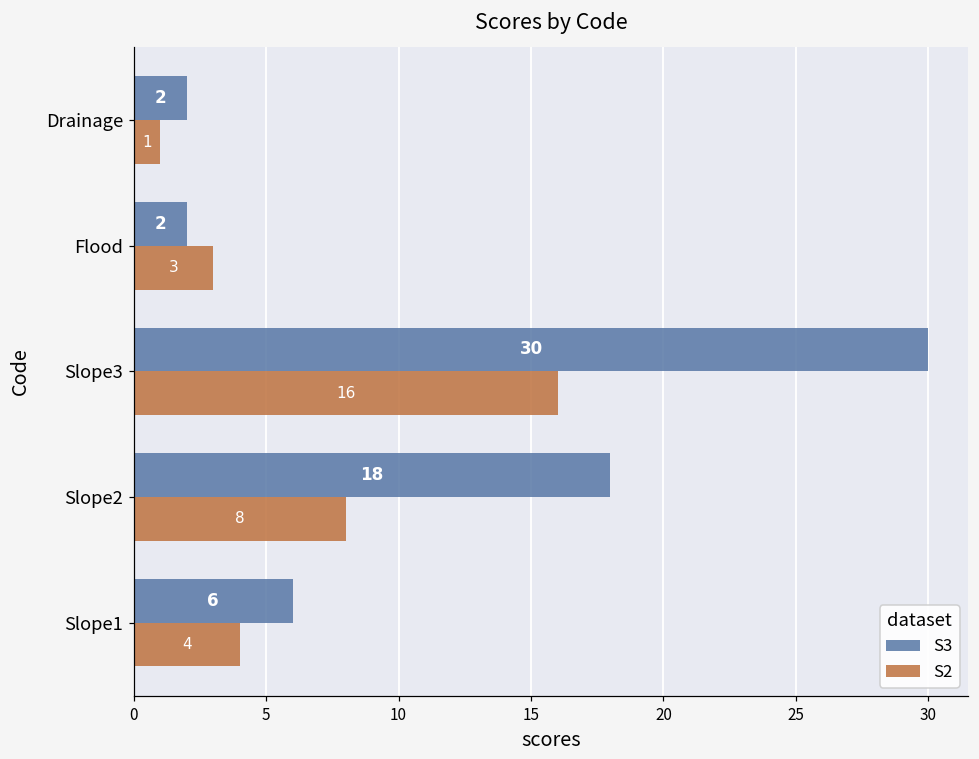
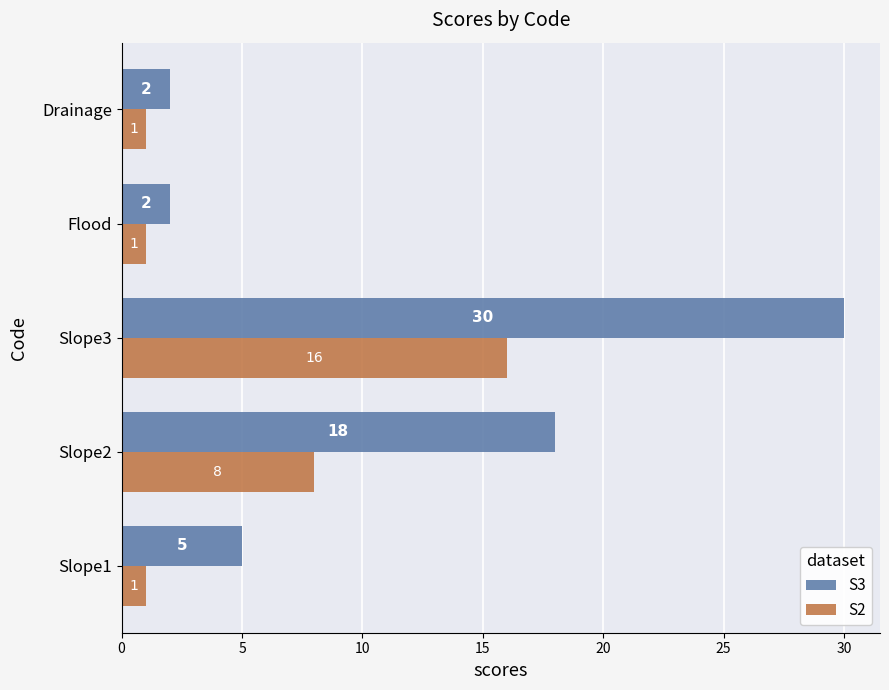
  {
    "S3": {
      "Drainage": 2,
      "Flood": 2,
      "Slope3": 30,
      "Slope2": 18,
-     "Slope1": 6
+     "Slope1": 5
    },
    "S2": {
      "Drainage": 1,
-     "Flood": 3,
+     "Flood": 1,
      "Slope3": 16,
      "Slope2": 8,
-     "Slope1": 4
+     "Slope1": 1
    }
  }
